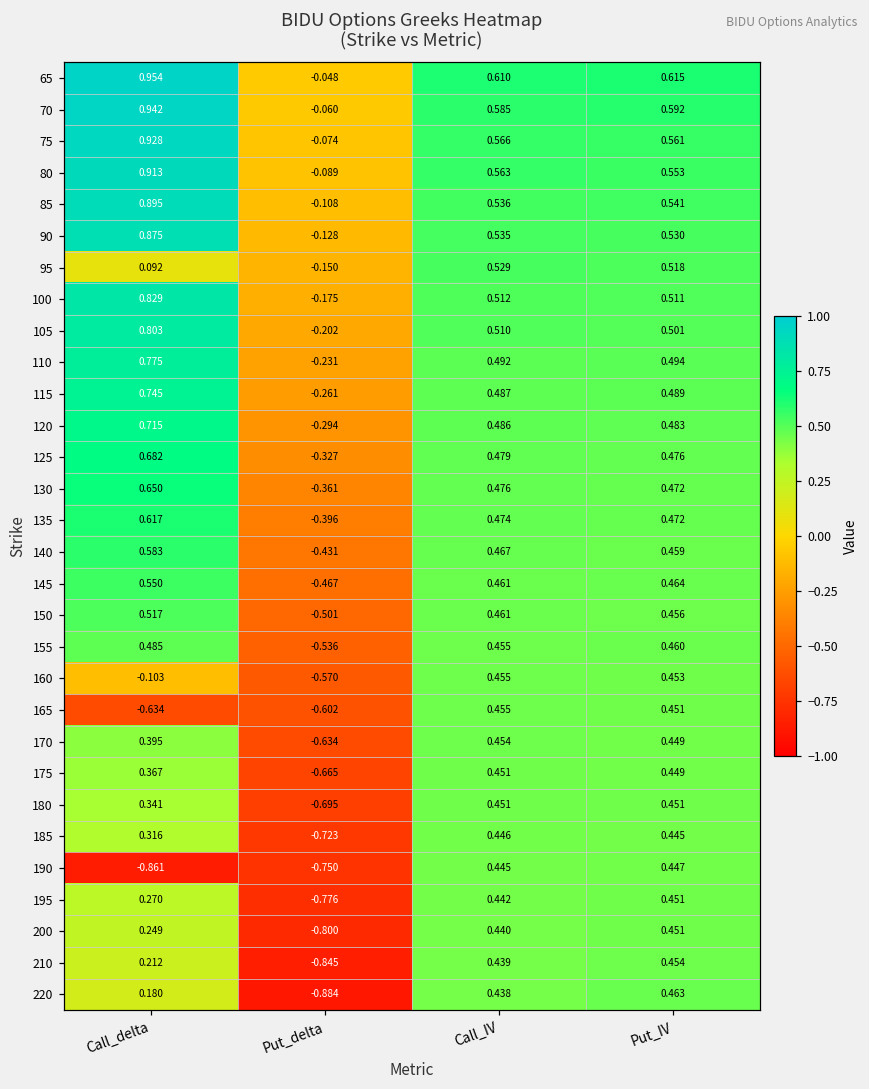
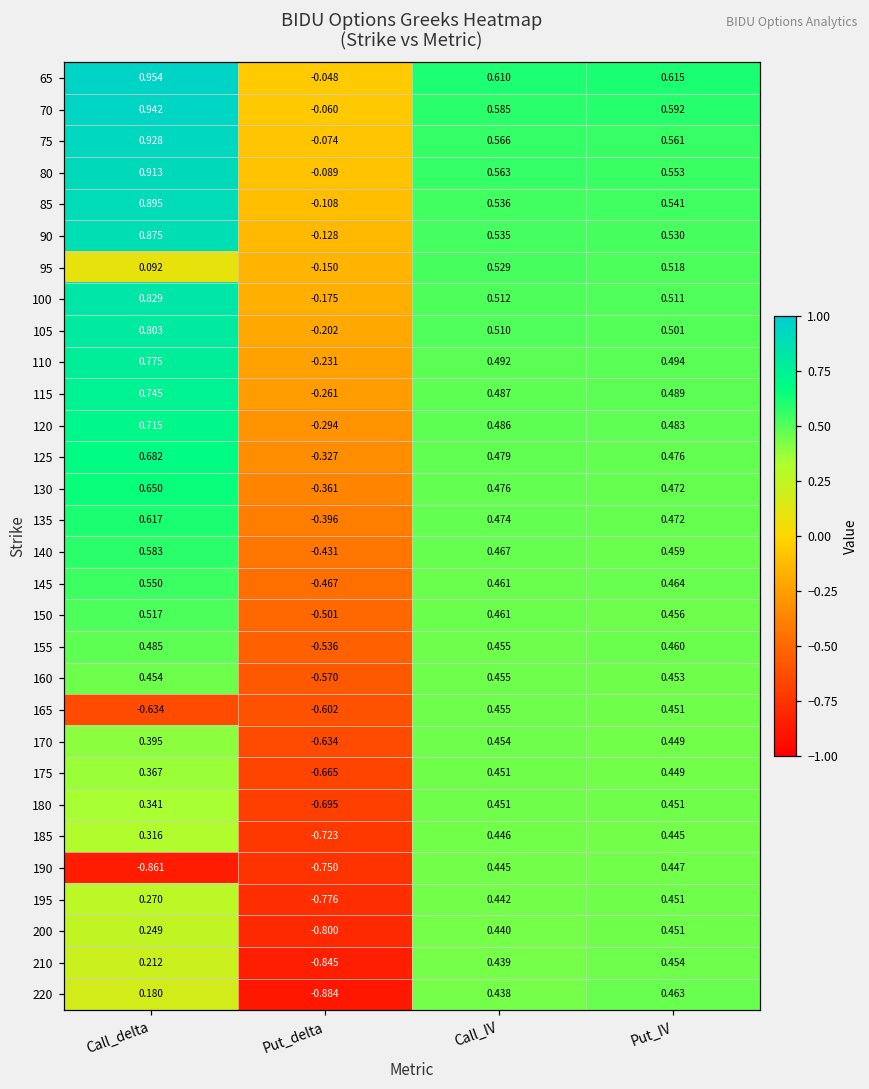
  {
    "65": {
      "Call_delta": 0.954,
      "Put_delta": -0.048,
      "Call_IV": 0.610,
      "Put_IV": 0.615
    },
    "70": {
      "Call_delta": 0.942,
      "Put_delta": -0.060,
      "Call_IV": 0.585,
      "Put_IV": 0.592
    },
    "75": {
      "Call_delta": 0.928,
      "Put_delta": -0.074,
      "Call_IV": 0.566,
      "Put_IV": 0.561
    },
    "80": {
      "Call_delta": 0.913,
      "Put_delta": -0.089,
      "Call_IV": 0.563,
      "Put_IV": 0.553
    },
    "85": {
      "Call_delta": 0.895,
      "Put_delta": -0.108,
      "Call_IV": 0.536,
      "Put_IV": 0.541
    },
    "90": {
      "Call_delta": 0.875,
      "Put_delta": -0.128,
      "Call_IV": 0.535,
      "Put_IV": 0.530
    },
    "95": {
      "Call_delta": 0.092,
      "Put_delta": -0.150,
      "Call_IV": 0.529,
      "Put_IV": 0.518
    },
    "100": {
      "Call_delta": 0.829,
      "Put_delta": -0.175,
      "Call_IV": 0.512,
      "Put_IV": 0.511
    },
    "105": {
      "Call_delta": 0.803,
      "Put_delta": -0.202,
      "Call_IV": 0.510,
      "Put_IV": 0.501
    },
    "110": {
      "Call_delta": 0.775,
      "Put_delta": -0.231,
      "Call_IV": 0.492,
      "Put_IV": 0.494
    },
    "115": {
      "Call_delta": 0.745,
      "Put_delta": -0.261,
      "Call_IV": 0.487,
      "Put_IV": 0.489
    },
    "120": {
      "Call_delta": 0.715,
      "Put_delta": -0.294,
      "Call_IV": 0.486,
      "Put_IV": 0.483
    },
    "125": {
      "Call_delta": 0.682,
      "Put_delta": -0.327,
      "Call_IV": 0.479,
      "Put_IV": 0.476
    },
    "130": {
      "Call_delta": 0.650,
      "Put_delta": -0.361,
      "Call_IV": 0.476,
      "Put_IV": 0.472
    },
    "135": {
      "Call_delta": 0.617,
      "Put_delta": -0.396,
      "Call_IV": 0.474,
      "Put_IV": 0.472
    },
    "140": {
      "Call_delta": 0.583,
      "Put_delta": -0.431,
      "Call_IV": 0.467,
      "Put_IV": 0.459
    },
    "145": {
      "Call_delta": 0.550,
      "Put_delta": -0.467,
      "Call_IV": 0.461,
      "Put_IV": 0.464
    },
    "150": {
      "Call_delta": 0.517,
      "Put_delta": -0.501,
      "Call_IV": 0.461,
      "Put_IV": 0.456
    },
    "155": {
      "Call_delta": 0.485,
      "Put_delta": -0.536,
      "Call_IV": 0.455,
      "Put_IV": 0.460
    },
    "160": {
-     "Call_delta": -0.103,
+     "Call_delta": 0.454,
      "Put_delta": -0.570,
      "Call_IV": 0.455,
      "Put_IV": 0.453
    },
    "165": {
      "Call_delta": -0.634,
      "Put_delta": -0.602,
      "Call_IV": 0.455,
      "Put_IV": 0.451
    },
    "170": {
      "Call_delta": 0.395,
      "Put_delta": -0.634,
      "Call_IV": 0.454,
      "Put_IV": 0.449
    },
    "175": {
      "Call_delta": 0.367,
      "Put_delta": -0.665,
      "Call_IV": 0.451,
      "Put_IV": 0.449
    },
    "180": {
      "Call_delta": 0.341,
      "Put_delta": -0.695,
      "Call_IV": 0.451,
      "Put_IV": 0.451
    },
    "185": {
      "Call_delta": 0.316,
      "Put_delta": -0.723,
      "Call_IV": 0.446,
      "Put_IV": 0.445
    },
    "190": {
      "Call_delta": -0.861,
      "Put_delta": -0.750,
      "Call_IV": 0.445,
      "Put_IV": 0.447
    },
    "195": {
      "Call_delta": 0.270,
      "Put_delta": -0.776,
      "Call_IV": 0.442,
      "Put_IV": 0.451
    },
    "200": {
      "Call_delta": 0.249,
      "Put_delta": -0.800,
      "Call_IV": 0.440,
      "Put_IV": 0.451
    },
    "210": {
      "Call_delta": 0.212,
      "Put_delta": -0.845,
      "Call_IV": 0.439,
      "Put_IV": 0.454
    },
    "220": {
      "Call_delta": 0.180,
      "Put_delta": -0.884,
      "Call_IV": 0.438,
      "Put_IV": 0.463
    }
  }
